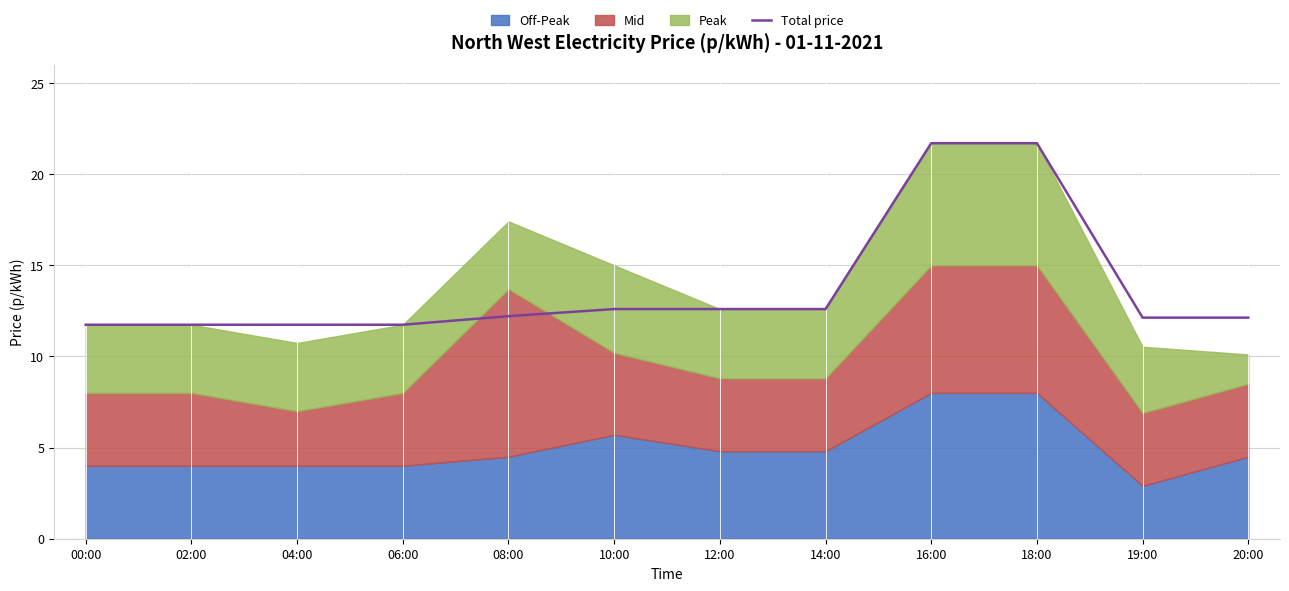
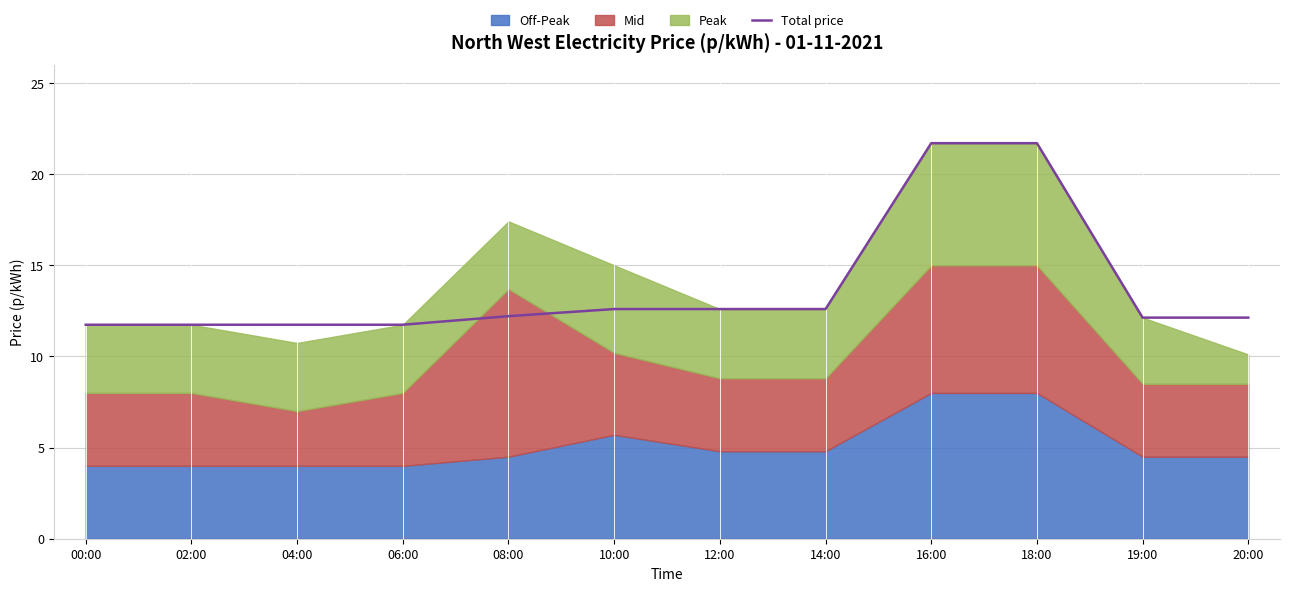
  {
    "Off-Peak": {
      "00:00": 4.0,
      "02:00": 4.0,
      "04:00": 4.0,
      "06:00": 4.0,
      "08:00": 4.5,
      "10:00": 5.7,
      "12:00": 4.8,
      "14:00": 4.8,
      "16:00": 8.0,
      "18:00": 8.0,
-     "19:00": 2.9,
+     "19:00": 4.5,
      "20:00": 4.5
    },
    "Total price": {
      "04:00": 11.7,
      "08:00": 12.2,
      "10:00": 12.6,
      "20:00": 12.1
    },
    "Mid": {
      "00:00": 4.0,
      "02:00": 4.0,
      "04:00": 3.0,
      "06:00": 4.0,
      "08:00": 9.2,
      "10:00": 4.5,
      "12:00": 4.0,
      "14:00": 4.0,
      "16:00": 7.0,
      "18:00": 7.0,
      "19:00": 4.0,
      "20:00": 4.0
    },
    "Peak": {
      "04:00": 3.7,
      "08:00": 3.7,
      "10:00": 4.8,
      "20:00": 1.6
    }
  }
